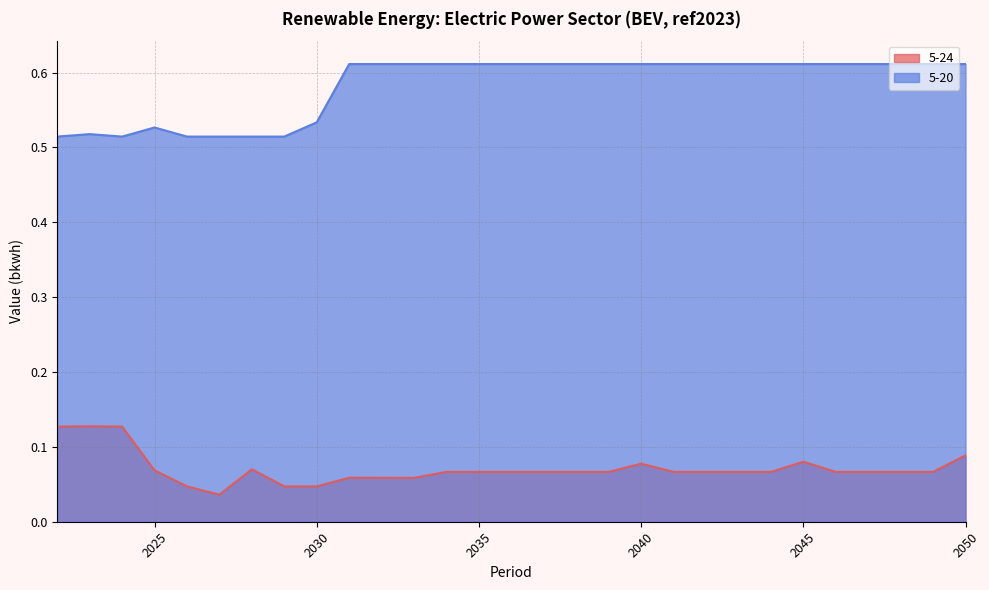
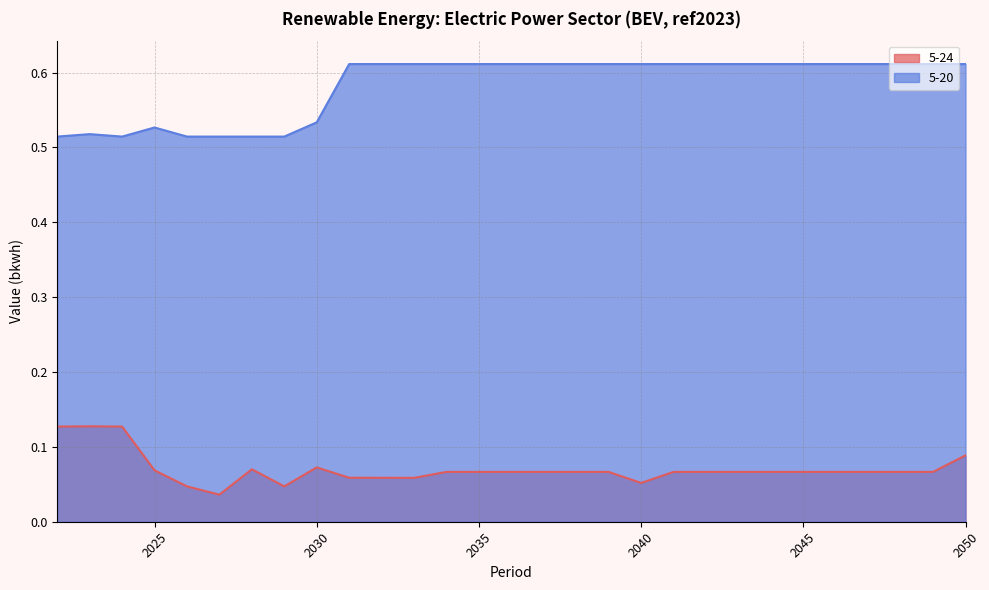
  {
    "5-24": {
      "2025": 0.07,
-     "2030": 0.05,
+     "2030": 0.07,
      "2035": 0.07,
-     "2040": 0.08,
-     "2045": 0.08,
+     "2040": 0.05,
+     "2045": 0.07,
      "2050": 0.09
    },
    "5-20": {
      "2025": 0.53,
      "2030": 0.53,
      "2035": 0.61,
      "2040": 0.61,
      "2045": 0.61,
      "2050": 0.61
    }
  }
